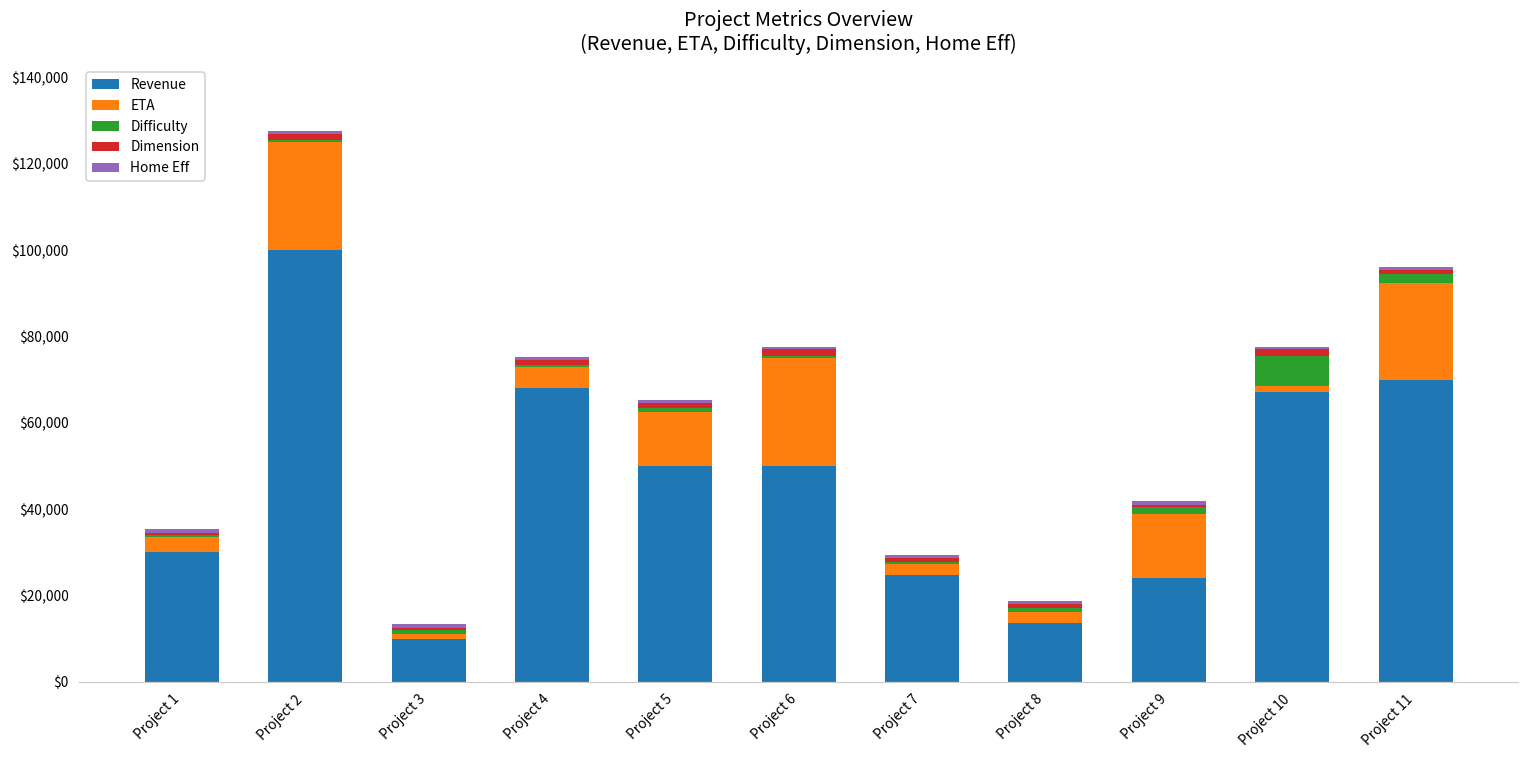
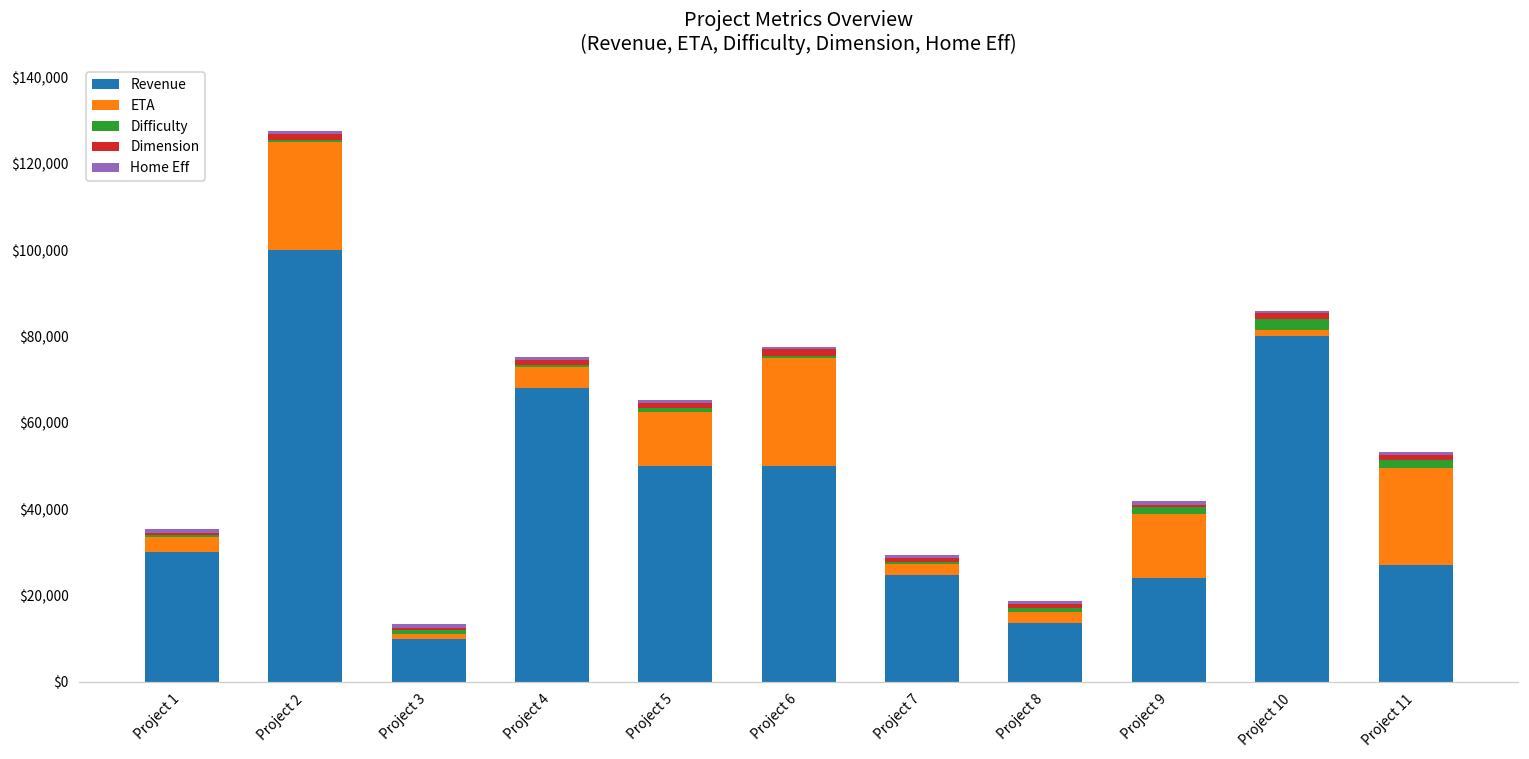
  {
    "Revenue": {
      "Project 1": "$30,000",
      "Project 2": "$100,000",
      "Project 3": "$10,000",
      "Project 4": "$68,000",
      "Project 5": "$50,000",
      "Project 6": "$50,000",
      "Project 7": "$25,000",
      "Project 8": "$14,000",
      "Project 9": "$24,000",
-     "Project 10": "$67,000",
-     "Project 11": "$70,000"
+     "Project 10": "$80,000",
+     "Project 11": "$27,000"
    },
    "ETA": {
      "Project 1": "$4,000",
      "Project 2": "$25,000",
      "Project 3": "$1,000",
      "Project 4": "$5,000",
      "Project 5": "$13,000",
      "Project 6": "$25,000",
      "Project 7": "$3,000",
      "Project 8": "$3,000",
      "Project 9": "$15,000",
      "Project 10": "$2,000",
      "Project 11": "$23,000"
    },
    "Difficulty": {
      "Project 3": "$1,000",
      "Project 5": "$1,000",
      "Project 8": "$1,000",
      "Project 9": "$2,000",
-     "Project 10": "$7,000",
+     "Project 10": "$3,000",
      "Project 11": "$2,000"
    },
    "Dimension": {
      "Project 2": "$2,000",
      "Project 4": "$1,000",
      "Project 5": "$1,000",
      "Project 6": "$2,000",
      "Project 7": "$1,000",
      "Project 8": "$1,000",
      "Project 10": "$2,000",
      "Project 11": "$1,000"
    },
    "Home Eff": {
      "Project 1": "$1,000",
      "Project 3": "$1,000",
      "Project 4": "$1,000",
      "Project 5": "$1,000",
      "Project 7": "$1,000",
      "Project 8": "$1,000",
      "Project 9": "$1,000",
      "Project 11": "$1,000"
    }
  }
